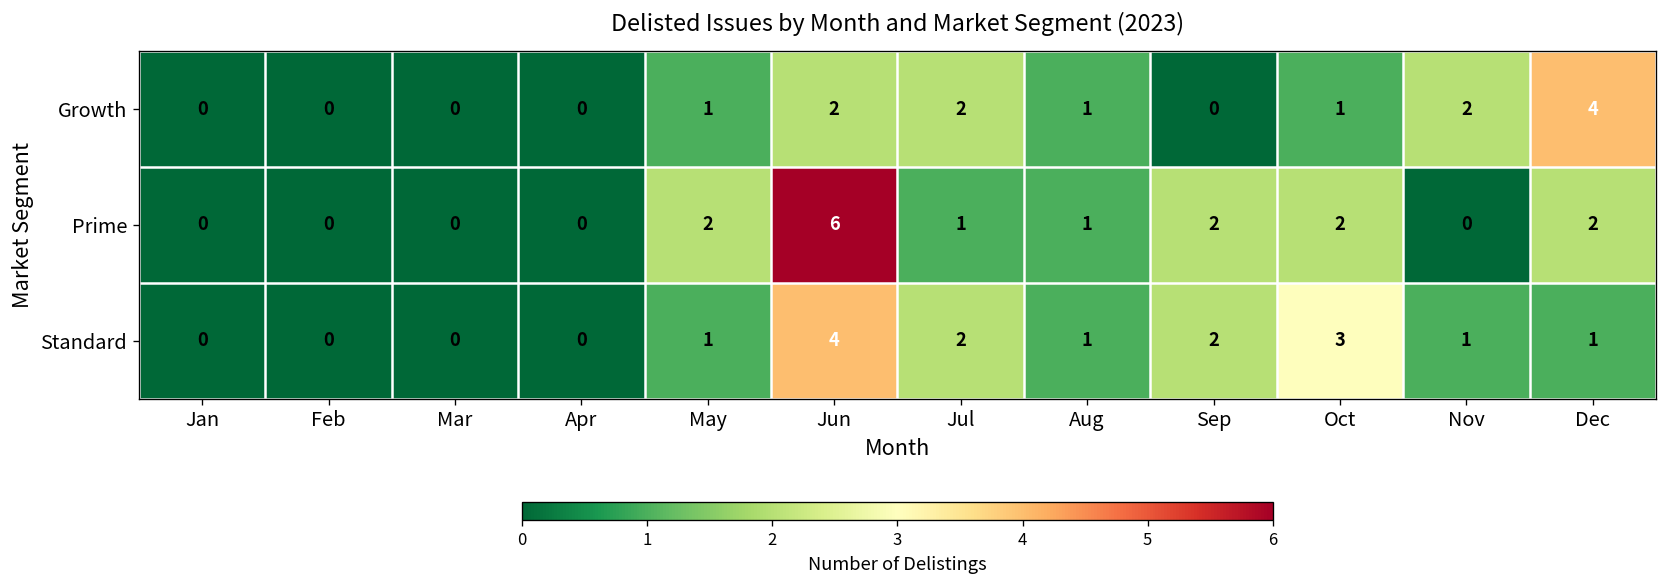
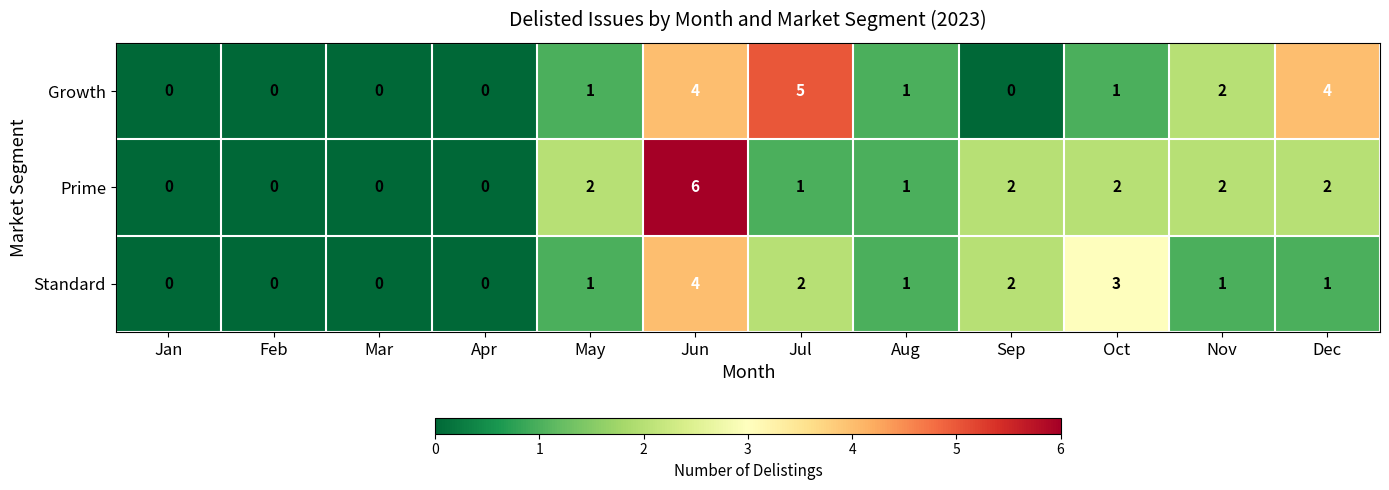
  {
    "Growth": {
      "Jan": 0,
      "Feb": 0,
      "Mar": 0,
      "Apr": 0,
      "May": 1,
-     "Jun": 2,
-     "Jul": 2,
+     "Jun": 4,
+     "Jul": 5,
      "Aug": 1,
      "Sep": 0,
      "Oct": 1,
      "Nov": 2,
      "Dec": 4
    },
    "Prime": {
      "Jan": 0,
      "Feb": 0,
      "Mar": 0,
      "Apr": 0,
      "May": 2,
      "Jun": 6,
      "Jul": 1,
      "Aug": 1,
      "Sep": 2,
      "Oct": 2,
-     "Nov": 0,
+     "Nov": 2,
      "Dec": 2
    },
    "Standard": {
      "Jan": 0,
      "Feb": 0,
      "Mar": 0,
      "Apr": 0,
      "May": 1,
      "Jun": 4,
      "Jul": 2,
      "Aug": 1,
      "Sep": 2,
      "Oct": 3,
      "Nov": 1,
      "Dec": 1
    }
  }
